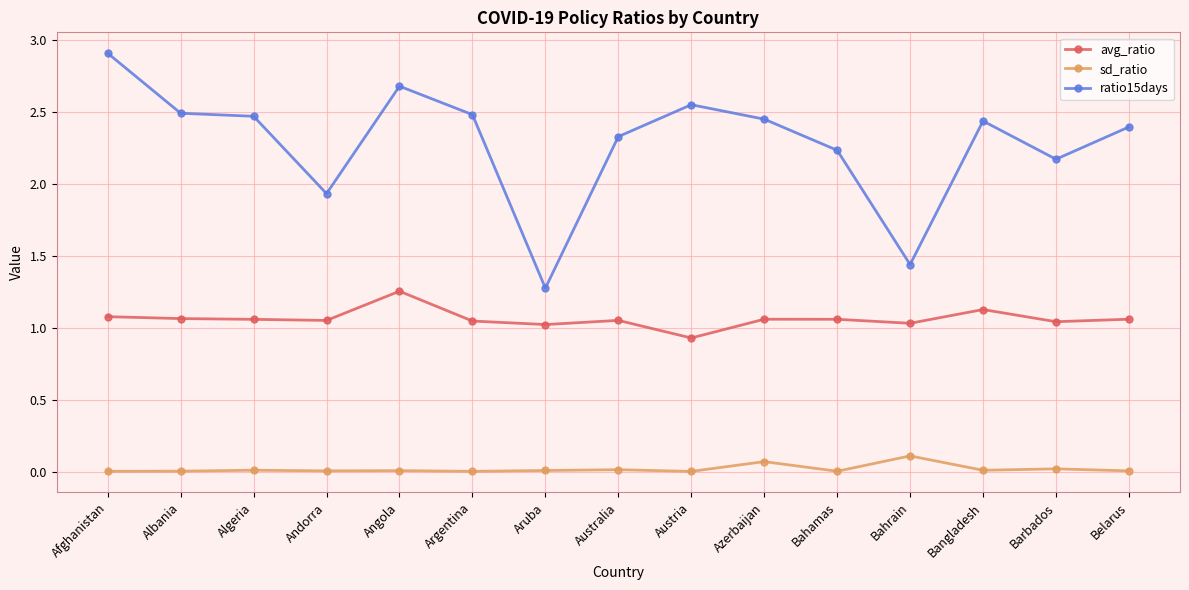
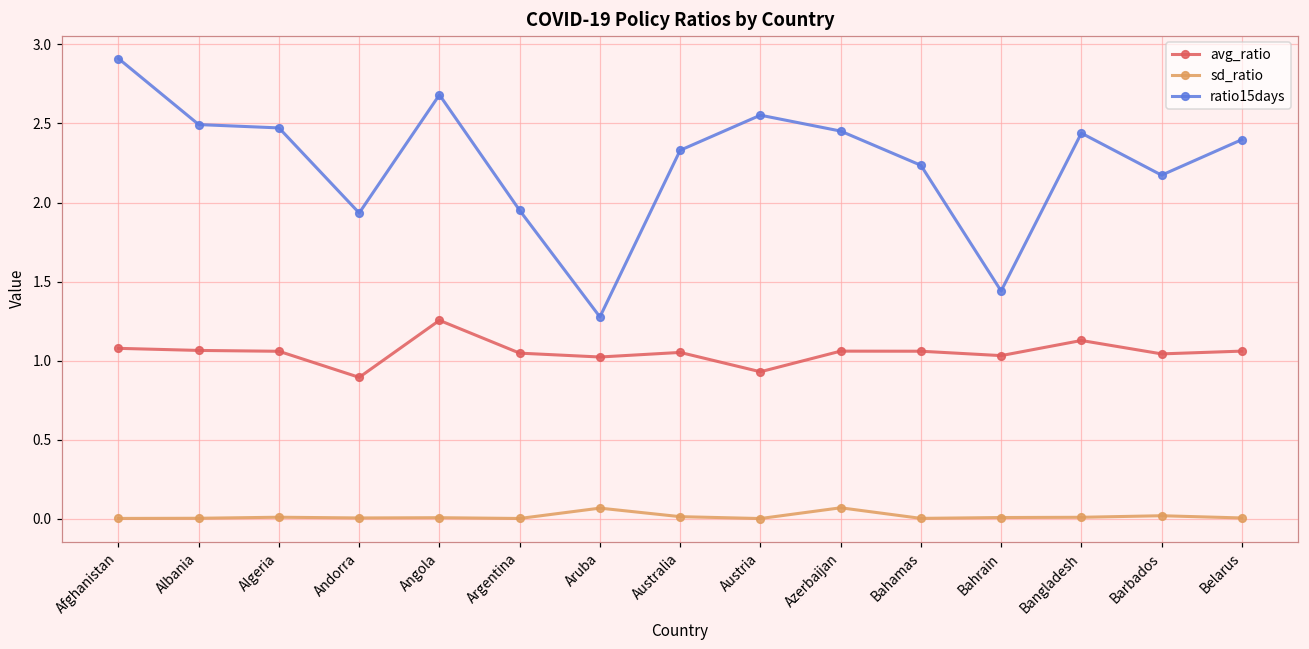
  {
    "avg_ratio": {
      "Afghanistan": 1.08,
      "Albania": 1.06,
      "Algeria": 1.06,
-     "Andorra": 1.05,
+     "Andorra": 0.89,
      "Angola": 1.26,
      "Argentina": 1.05,
      "Aruba": 1.02,
      "Australia": 1.05,
      "Austria": 0.93,
      "Azerbaijan": 1.06,
      "Bahamas": 1.06,
      "Bahrain": 1.03,
      "Bangladesh": 1.13,
      "Barbados": 1.04,
      "Belarus": 1.06
    },
    "sd_ratio": {
      "Afghanistan": 0.00,
      "Albania": 0.00,
      "Algeria": 0.01,
      "Andorra": 0.01,
      "Angola": 0.01,
      "Argentina": 0.00,
-     "Aruba": 0.01,
+     "Aruba": 0.07,
      "Australia": 0.01,
      "Austria": 0.00,
      "Azerbaijan": 0.07,
      "Bahamas": 0.00,
-     "Bahrain": 0.11,
+     "Bahrain": 0.01,
      "Bangladesh": 0.01,
      "Barbados": 0.02,
      "Belarus": 0.01
    },
    "ratio15days": {
      "Afghanistan": 2.91,
      "Albania": 2.49,
      "Algeria": 2.47,
      "Andorra": 1.93,
      "Angola": 2.68,
-     "Argentina": 2.48,
+     "Argentina": 1.95,
      "Aruba": 1.28,
      "Australia": 2.33,
      "Austria": 2.55,
      "Azerbaijan": 2.45,
      "Bahamas": 2.24,
      "Bahrain": 1.44,
      "Bangladesh": 2.44,
      "Barbados": 2.17,
      "Belarus": 2.40
    }
  }
